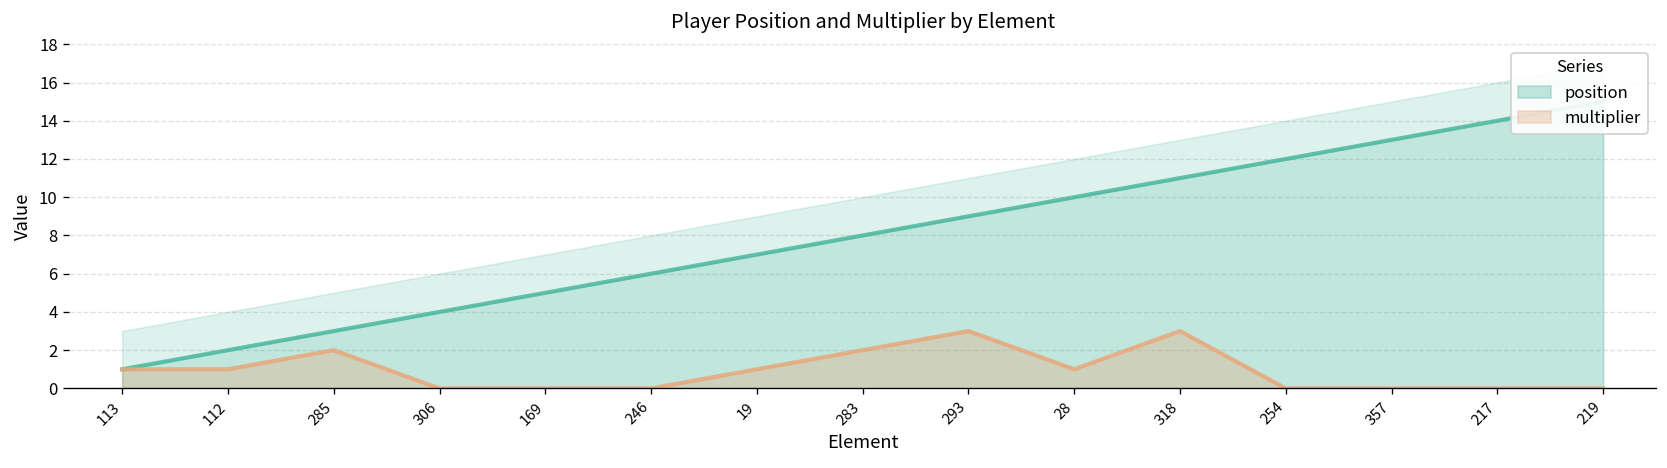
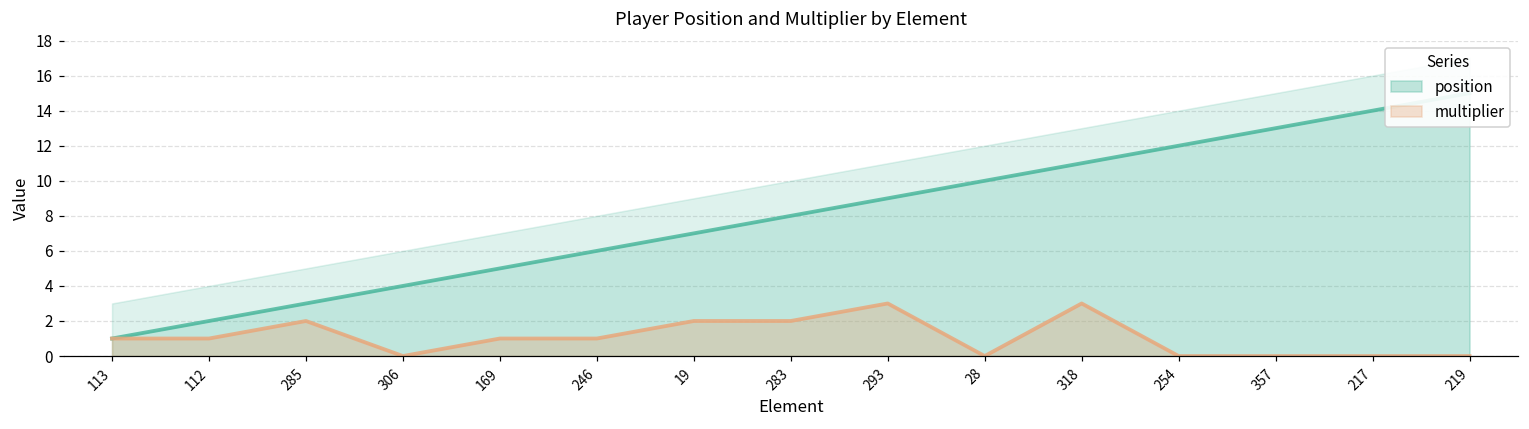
  {
    "multiplier": {
      "112": 1,
      "285": 2,
      "306": 0,
-     "169": 0,
-     "246": 0,
-     "19": 1,
+     "169": 1,
+     "246": 1,
+     "19": 2,
      "283": 2,
      "293": 3,
-     "28": 1,
+     "28": 0,
      "318": 3,
      "254": 0,
      "357": 0,
      "217": 0,
      "219": 0
    }
  }
